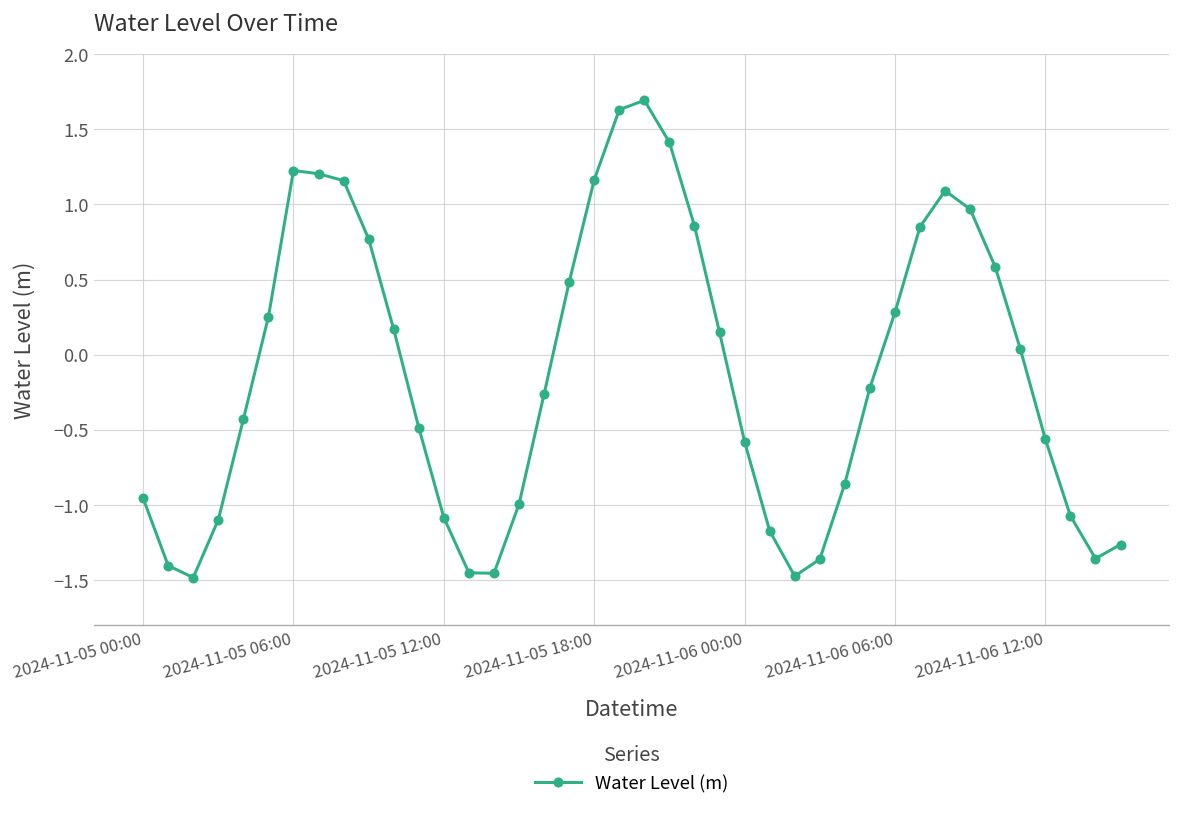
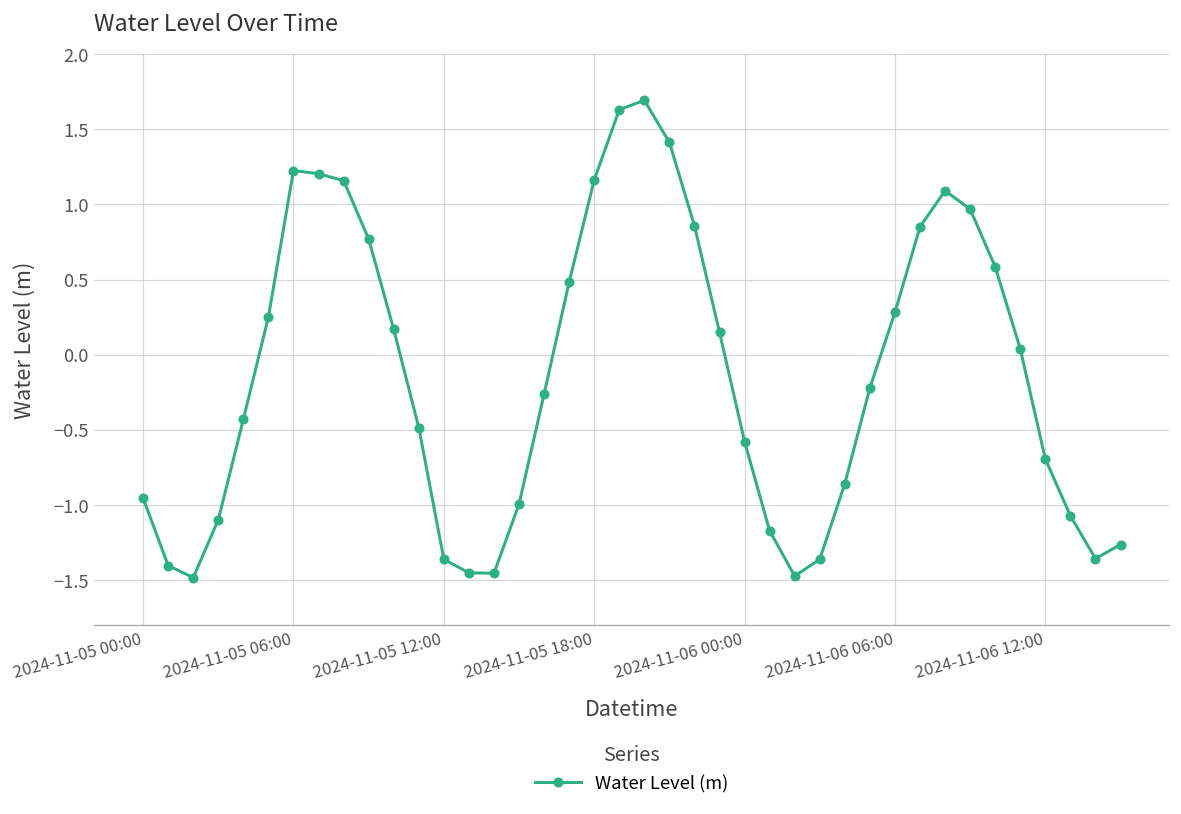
  {
    "2024-11-05 00:00": -0.95,
    "2024-11-05 06:00": 1.23,
-   "2024-11-05 12:00": -1.08,
+   "2024-11-05 12:00": -1.36,
    "2024-11-05 18:00": 1.16,
    "2024-11-06 00:00": -0.58,
    "2024-11-06 06:00": 0.28,
-   "2024-11-06 12:00": -0.56
+   "2024-11-06 12:00": -0.69
  }
